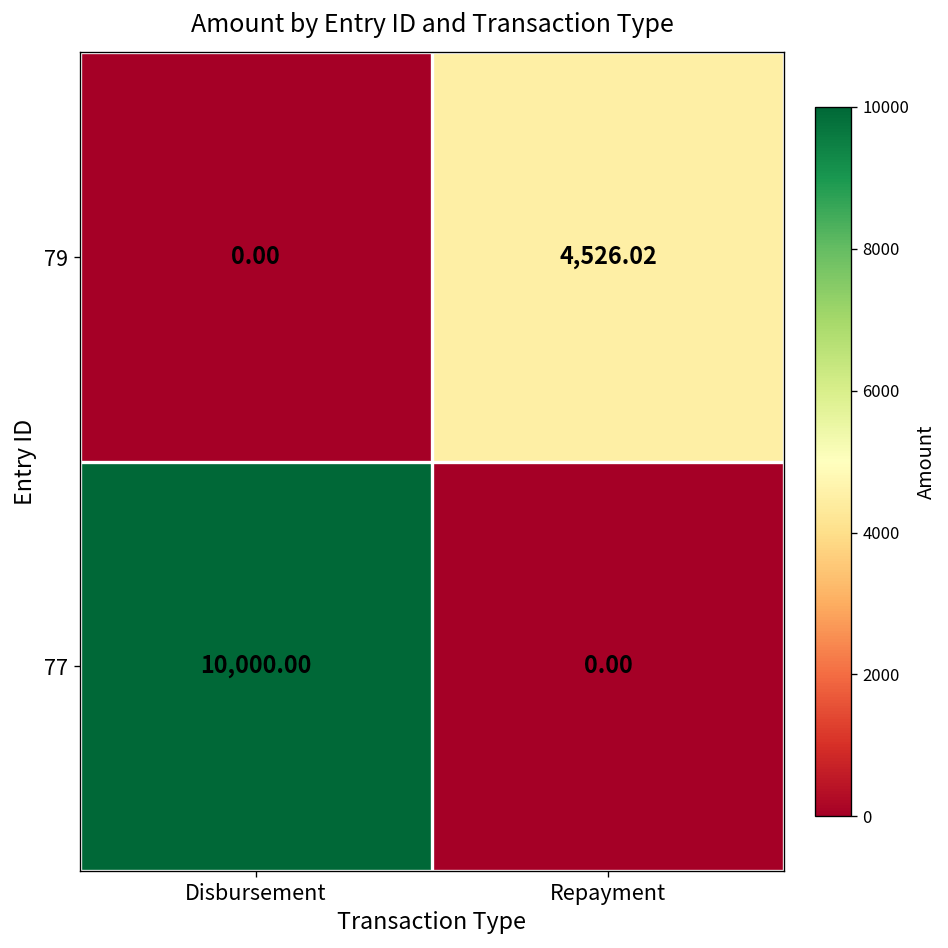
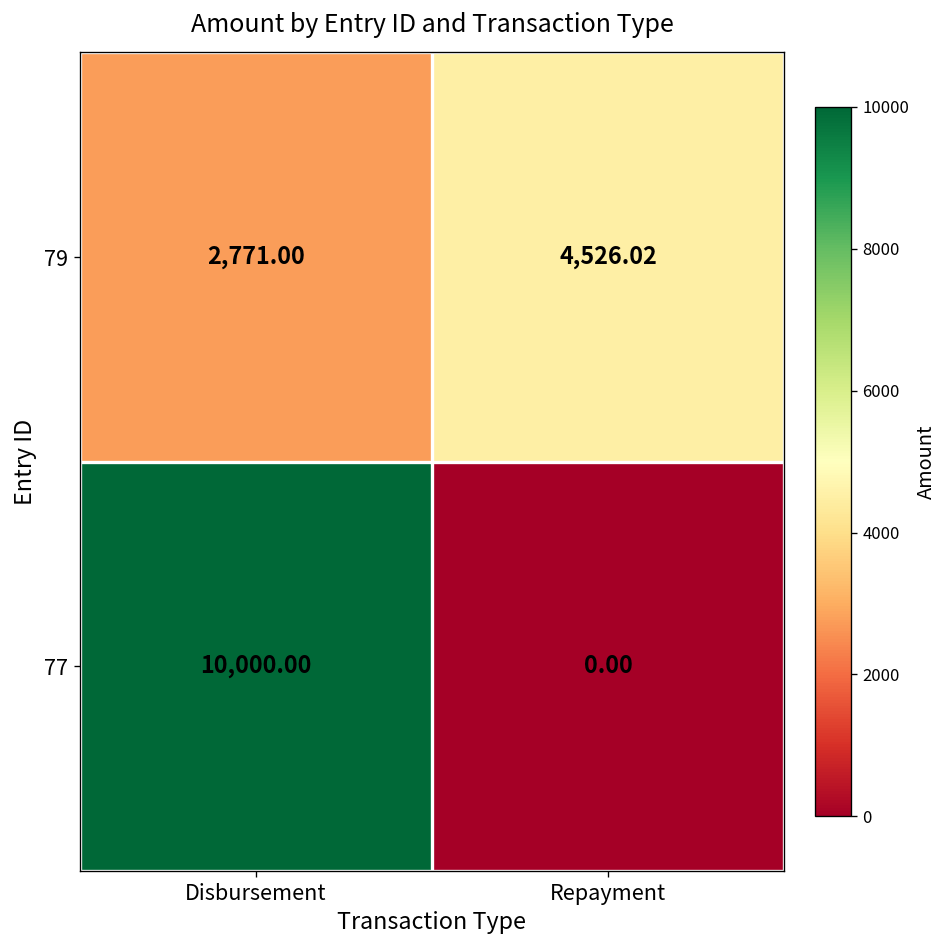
  {
    "79": {
-     "Disbursement": "0.00",
+     "Disbursement": "2,771.00",
      "Repayment": "4,526.02"
    },
    "77": {
      "Disbursement": "10,000.00",
      "Repayment": "0.00"
    }
  }
